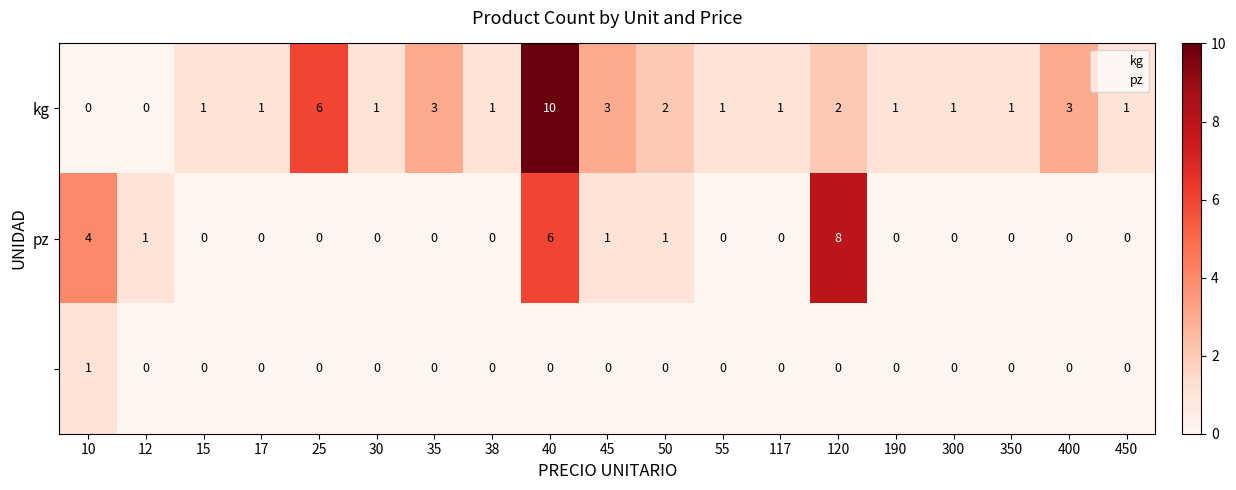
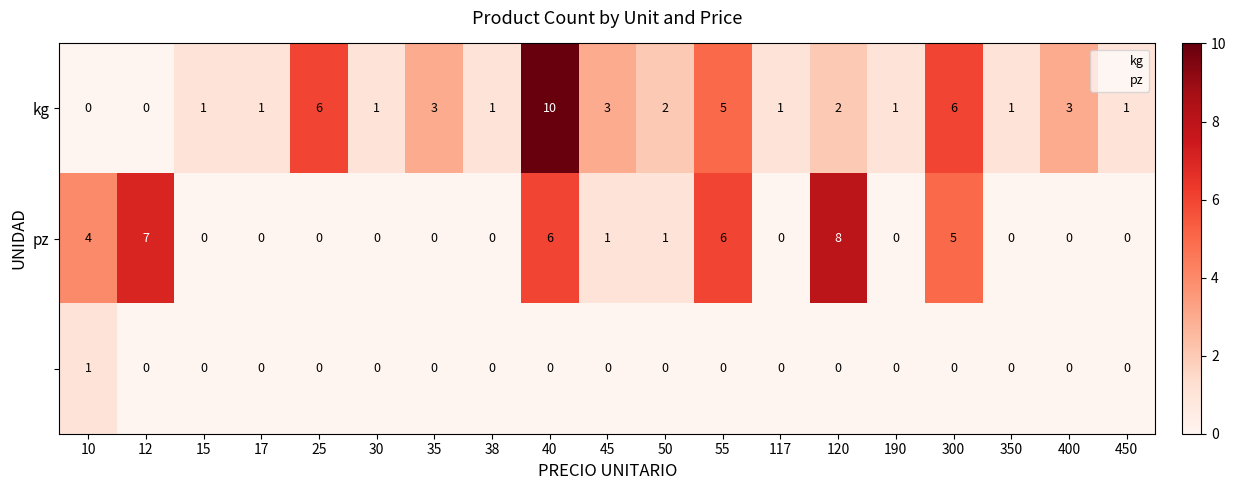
  {
    "kg": {
      "10": 0,
      "12": 0,
      "15": 1,
      "17": 1,
      "25": 6,
      "30": 1,
      "35": 3,
      "38": 1,
      "40": 10,
      "45": 3,
      "50": 2,
-     "55": 1,
+     "55": 5,
      "117": 1,
      "120": 2,
      "190": 1,
-     "300": 1,
+     "300": 6,
      "350": 1,
      "400": 3,
      "450": 1
    },
    "pz": {
      "10": 4,
-     "12": 1,
+     "12": 7,
      "15": 0,
      "17": 0,
      "25": 0,
      "30": 0,
      "35": 0,
      "38": 0,
      "40": 6,
      "45": 1,
      "50": 1,
-     "55": 0,
+     "55": 6,
      "117": 0,
      "120": 8,
      "190": 0,
-     "300": 0,
+     "300": 5,
      "350": 0,
      "400": 0,
      "450": 0
    }
  }
